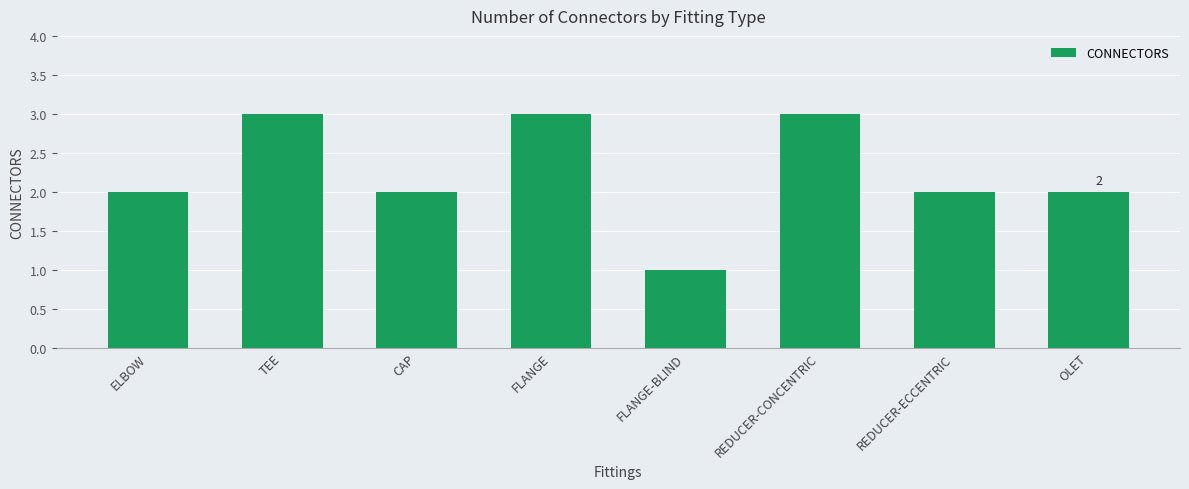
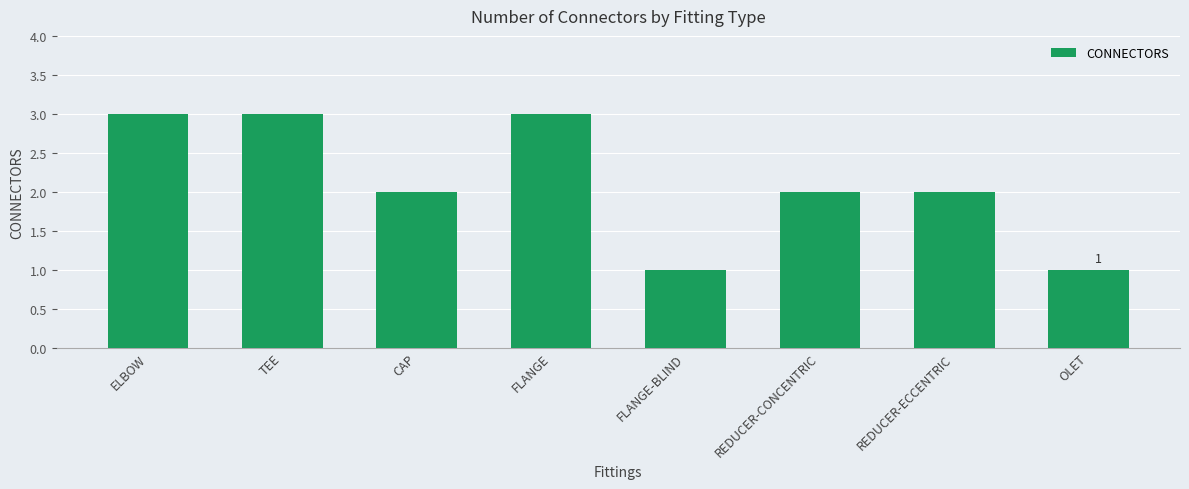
  {
-   "ELBOW": 2,
-   "REDUCER-CONCENTRIC": 3,
-   "OLET": 2
+   "ELBOW": 3,
+   "REDUCER-CONCENTRIC": 2,
+   "OLET": 1
  }
